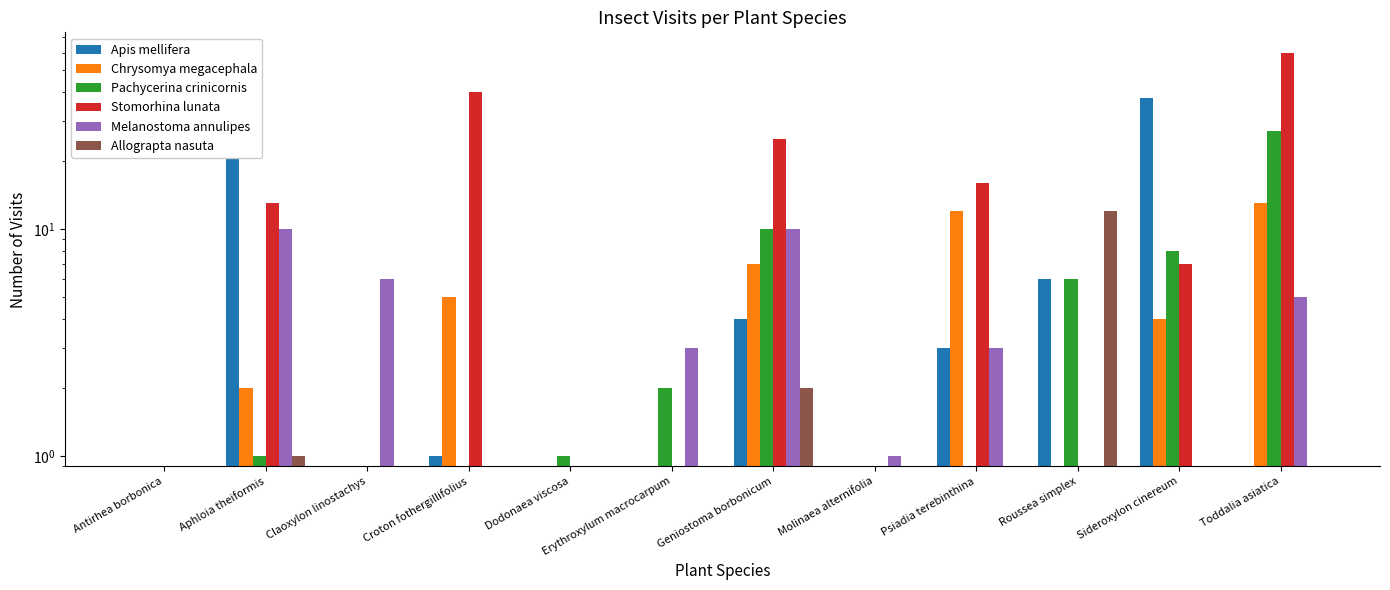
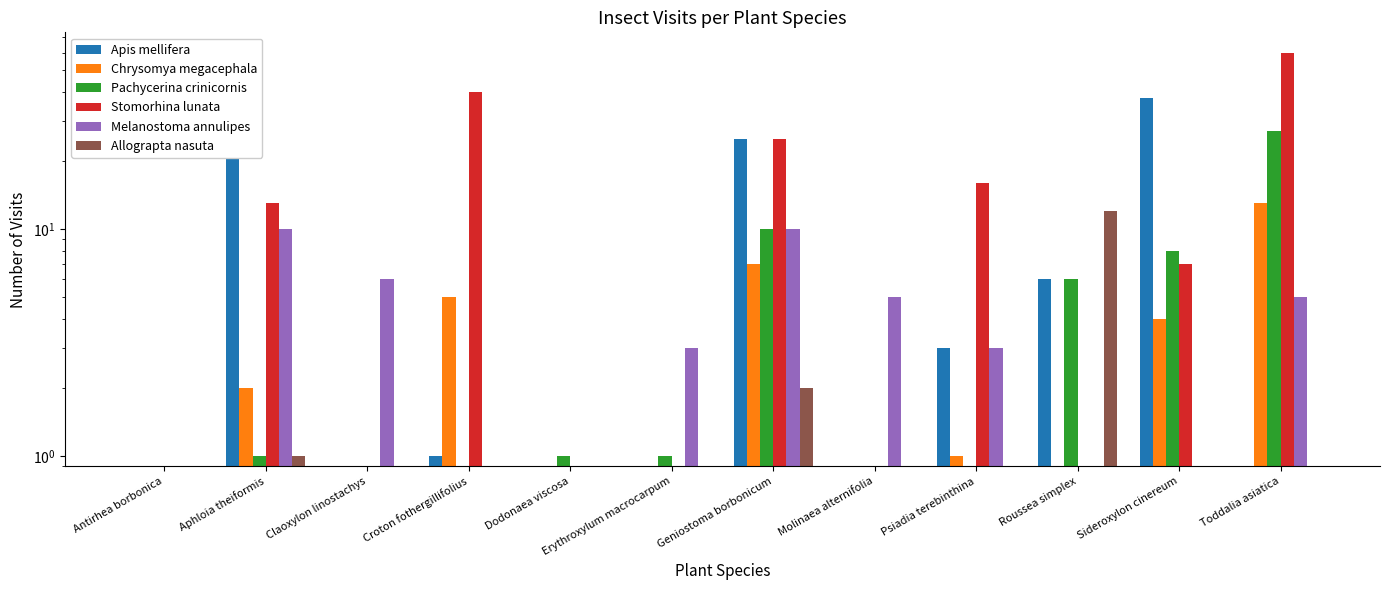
  {
    "Apis mellifera": {
      "Croton fothergillifolius": 1,
-     "Geniostoma borbonicum": 4,
+     "Geniostoma borbonicum": 25,
      "Psiadia terebinthina": 3,
      "Roussea simplex": 6,
      "Sideroxylon cinereum": 38
    },
    "Chrysomya megacephala": {
      "Aphloia theiformis": 2,
      "Croton fothergillifolius": 5,
      "Geniostoma borbonicum": 7,
-     "Psiadia terebinthina": 12,
+     "Psiadia terebinthina": 1,
      "Sideroxylon cinereum": 4,
      "Toddalia asiatica": 13
    },
    "Pachycerina crinicornis": {
      "Aphloia theiformis": 1,
      "Dodonaea viscosa": 1,
-     "Erythroxylum macrocarpum": 2,
+     "Erythroxylum macrocarpum": 1,
      "Geniostoma borbonicum": 10,
      "Roussea simplex": 6,
      "Sideroxylon cinereum": 8,
      "Toddalia asiatica": 27
    },
    "Stomorhina lunata": {
      "Aphloia theiformis": 13,
      "Croton fothergillifolius": 40,
      "Geniostoma borbonicum": 25,
      "Psiadia terebinthina": 16,
      "Sideroxylon cinereum": 7,
      "Toddalia asiatica": 60
    },
    "Melanostoma annulipes": {
      "Aphloia theiformis": 10,
      "Claoxylon linostachys": 6,
      "Erythroxylum macrocarpum": 3,
      "Geniostoma borbonicum": 10,
-     "Molinaea alternifolia": 1,
+     "Molinaea alternifolia": 5,
      "Psiadia terebinthina": 3,
      "Toddalia asiatica": 5
    },
    "Allograpta nasuta": {
      "Aphloia theiformis": 1,
      "Geniostoma borbonicum": 2,
      "Roussea simplex": 12
    }
  }
